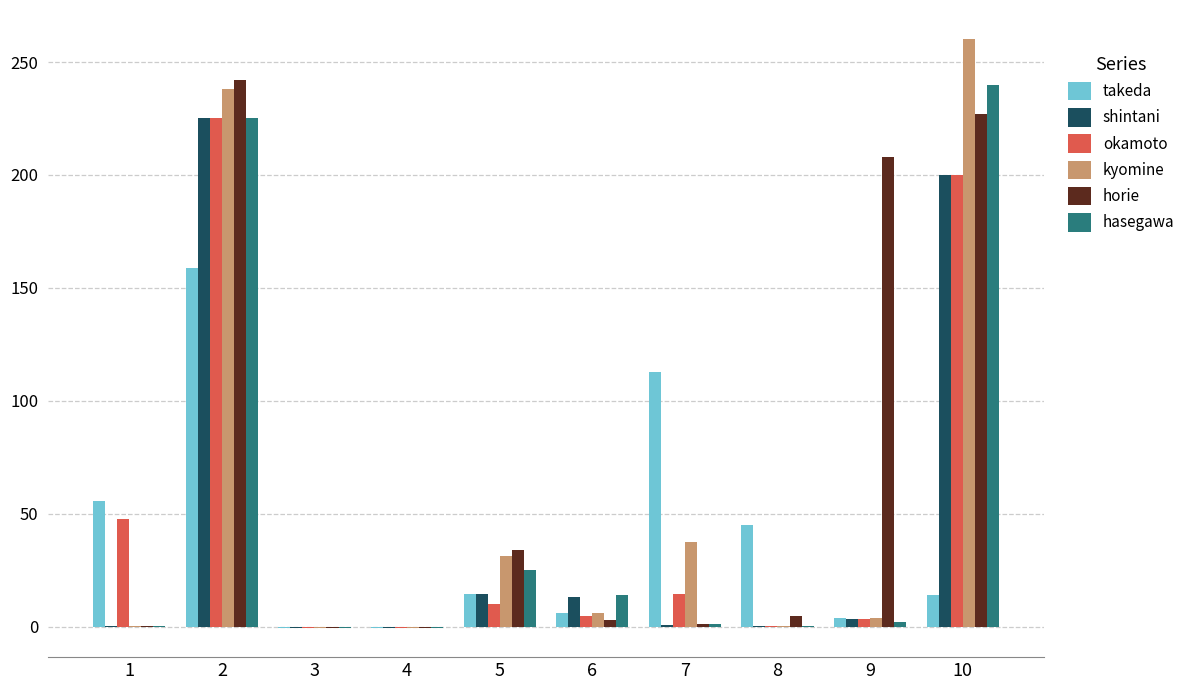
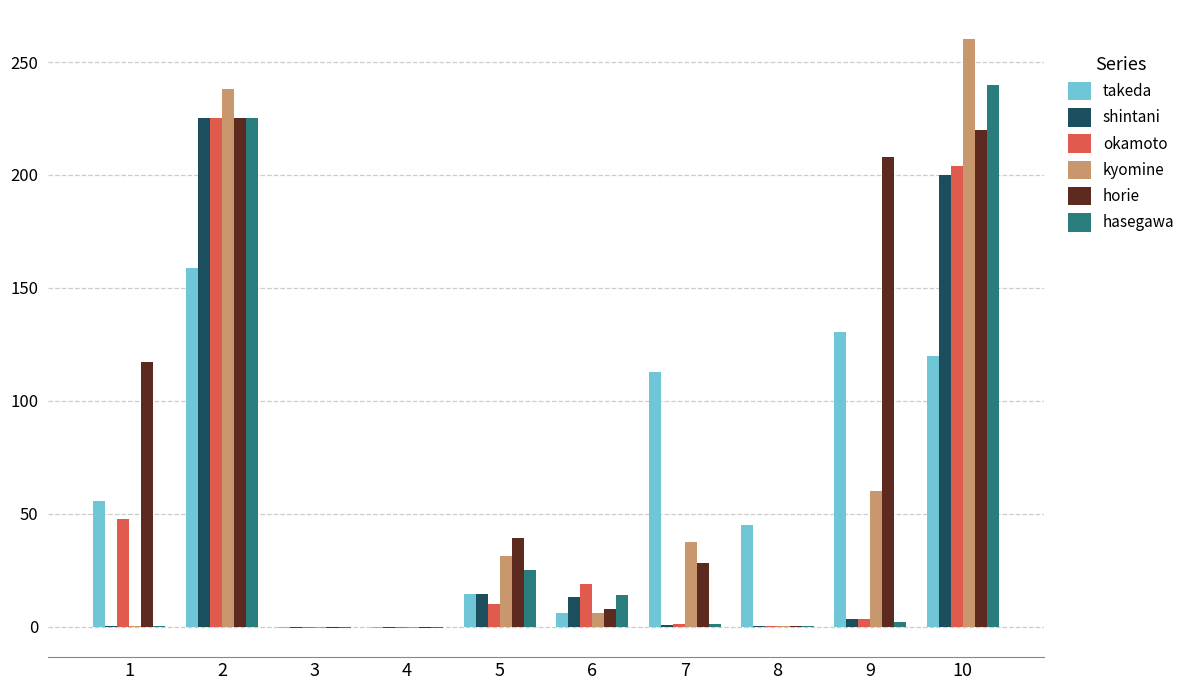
  {
    "takeda": {
      "1": 56,
      "2": 159,
      "5": 14,
      "6": 6,
      "7": 113,
      "8": 45,
-     "9": 4,
-     "10": 14
+     "9": 131,
+     "10": 120
    },
    "okamoto": {
      "1": 48,
      "2": 225,
      "5": 10,
-     "6": 5,
-     "7": 14,
+     "6": 19,
+     "7": 1,
      "9": 4,
-     "10": 200
+     "10": 204
    },
    "kyomine": {
      "2": 238,
      "5": 31,
      "6": 6,
      "7": 38,
-     "9": 4,
+     "9": 60,
      "10": 260
    },
    "horie": {
-     "1": 1,
-     "2": 242,
-     "5": 34,
-     "6": 3,
-     "7": 1,
-     "8": 5,
+     "1": 117,
+     "2": 225,
+     "5": 39,
+     "6": 8,
+     "7": 28,
+     "8": 0,
      "9": 208,
-     "10": 227
+     "10": 220
    }
  }
